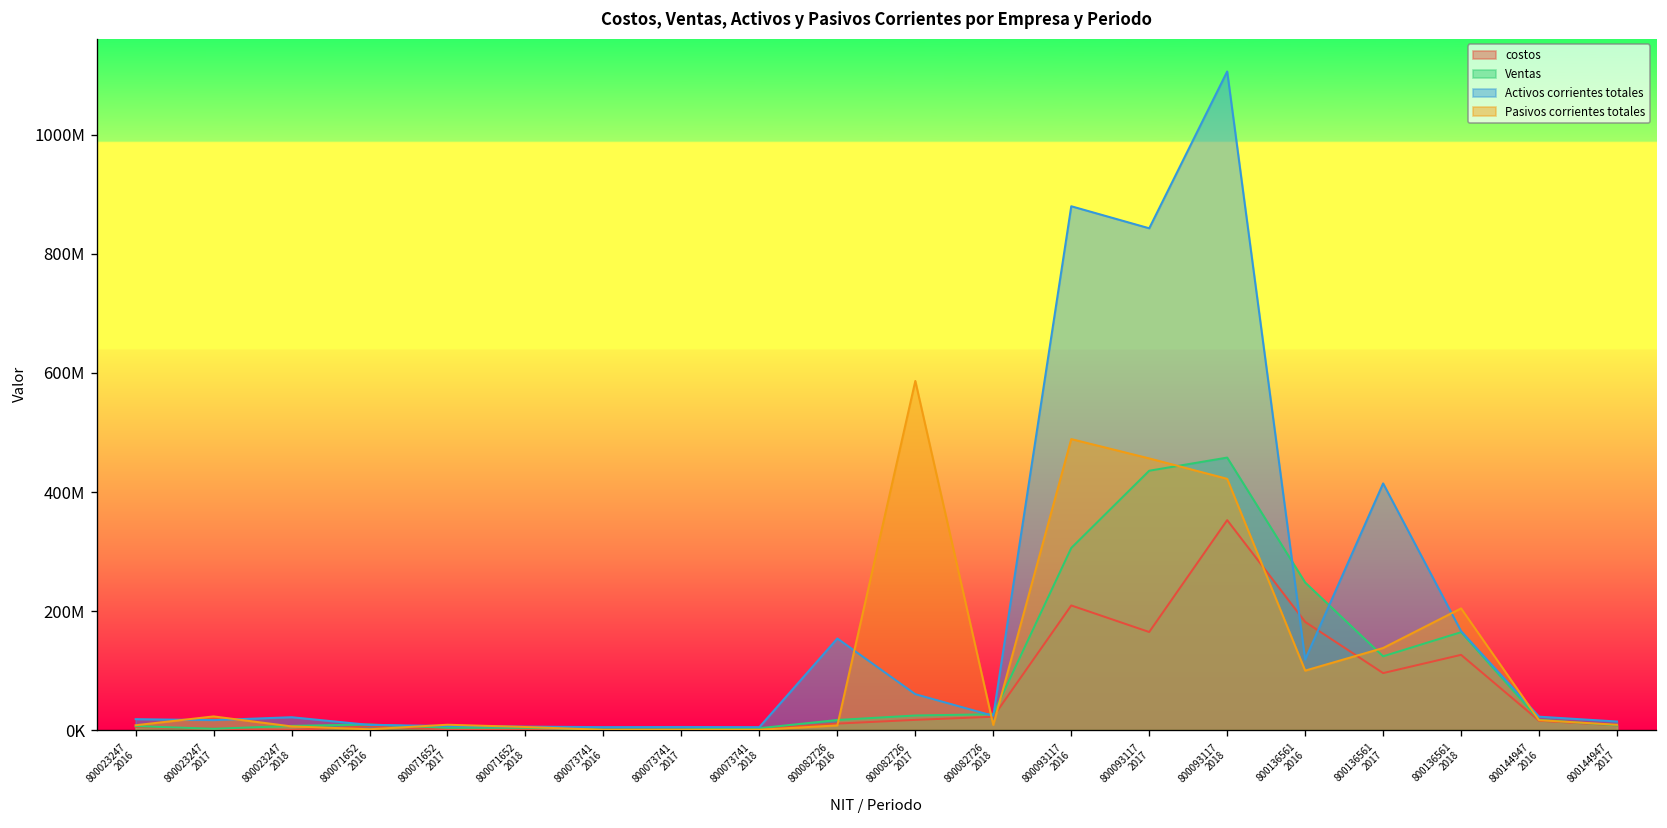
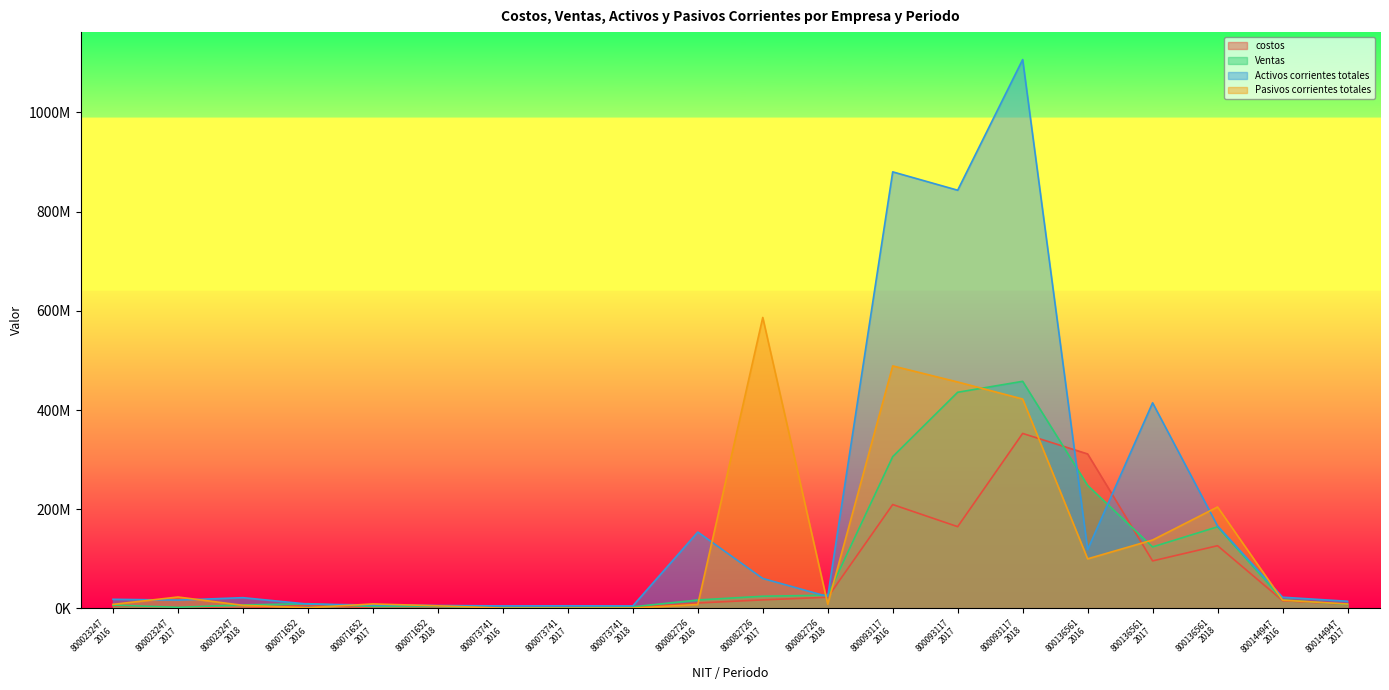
  {
    "costos": {
      "800023247 2018": 0,
      "800082726 2017": 20000000,
      "800093117 2016": 210000000,
      "800093117 2017": 160000000,
      "800093117 2018": 350000000,
-     "800136561 2016": 180000000,
+     "800136561 2016": 310000000,
      "800136561 2017": 100000000,
      "800136561 2018": 130000000
    },
    "Ventas": {
      "800082726 2016": 20000000,
      "800082726 2017": 20000000,
      "800093117 2016": 310000000,
      "800093117 2017": 440000000,
      "800093117 2018": 460000000,
      "800136561 2016": 250000000,
      "800136561 2017": 120000000
    },
    "Activos corrientes totales": {
      "800023247 2016": 20000000,
      "800023247 2017": 20000000,
      "800023247 2018": 20000000,
      "800082726 2016": 150000000,
      "800082726 2017": 60000000,
      "800093117 2016": 880000000,
      "800093117 2017": 840000000,
      "800093117 2018": 1110000000,
      "800136561 2016": 120000000,
      "800136561 2017": 410000000,
      "800144947 2016": 20000000,
      "800144947 2017": 10000000
    },
    "Pasivos corrientes totales": {
      "800023247 2017": 20000000,
      "800082726 2017": 590000000,
      "800082726 2018": 10000000,
      "800093117 2016": 490000000,
      "800093117 2017": 460000000,
      "800093117 2018": 420000000,
      "800136561 2016": 100000000,
      "800136561 2017": 140000000,
      "800136561 2018": 200000000
    }
  }
